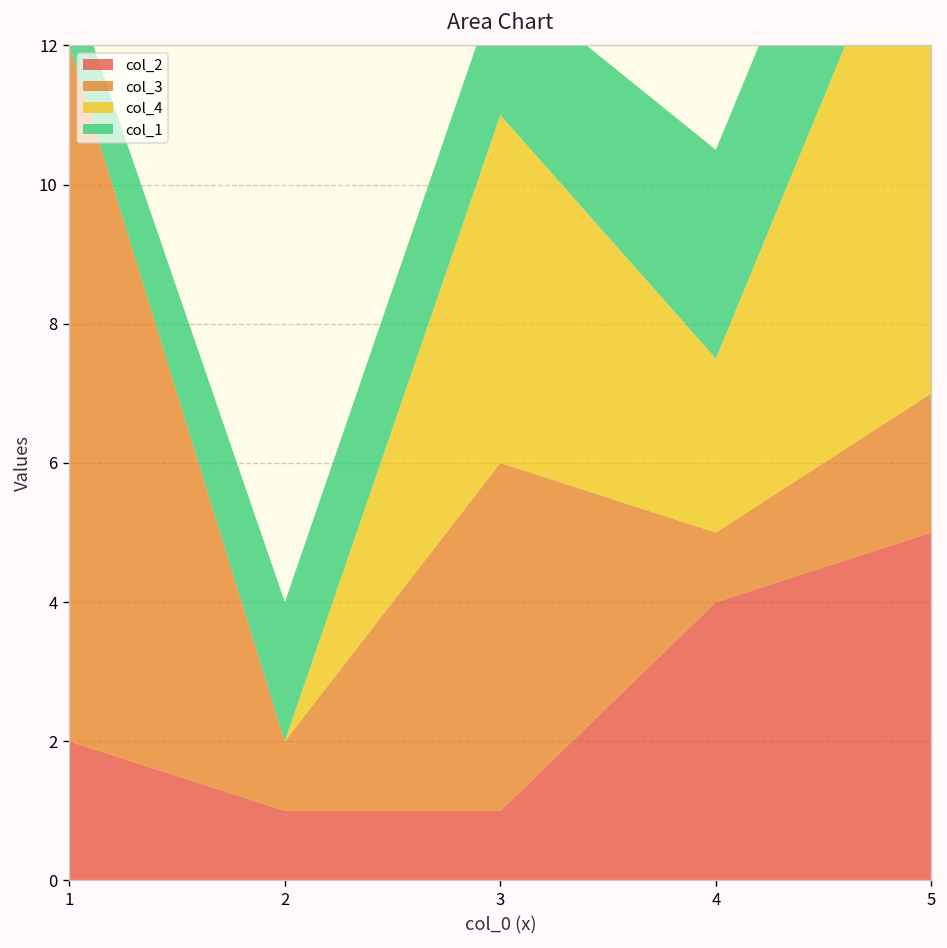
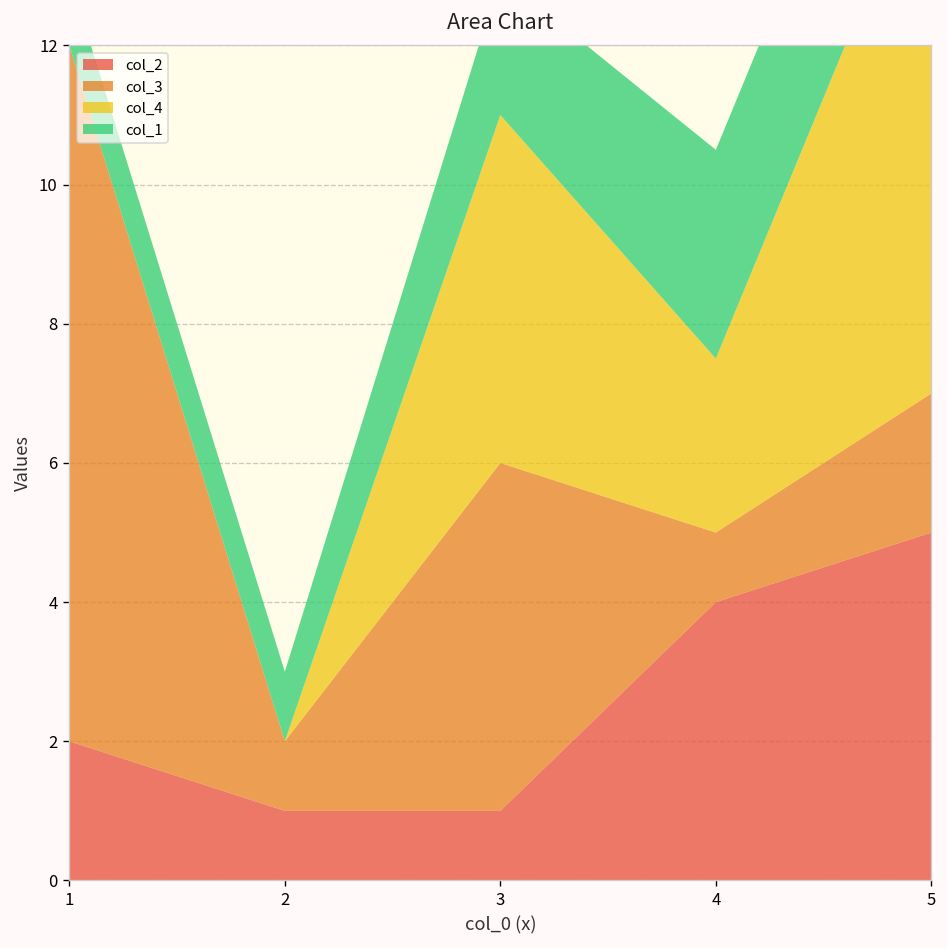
  {
    "col_4": {
      "3": 5,
      "4": 2.5
    },
    "col_1": {
-     "2": 2,
+     "2": 1,
      "4": 3
    }
  }
